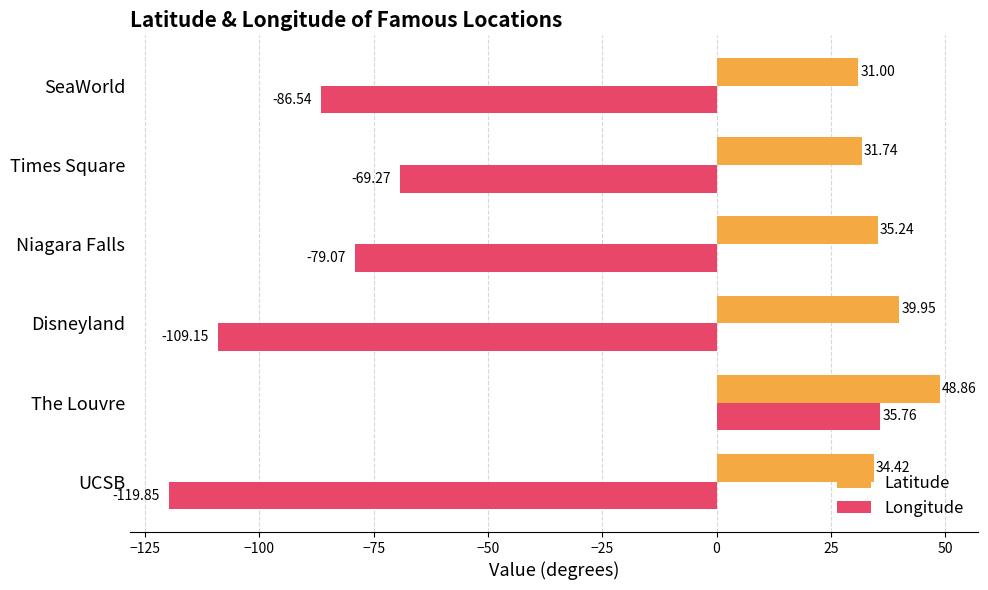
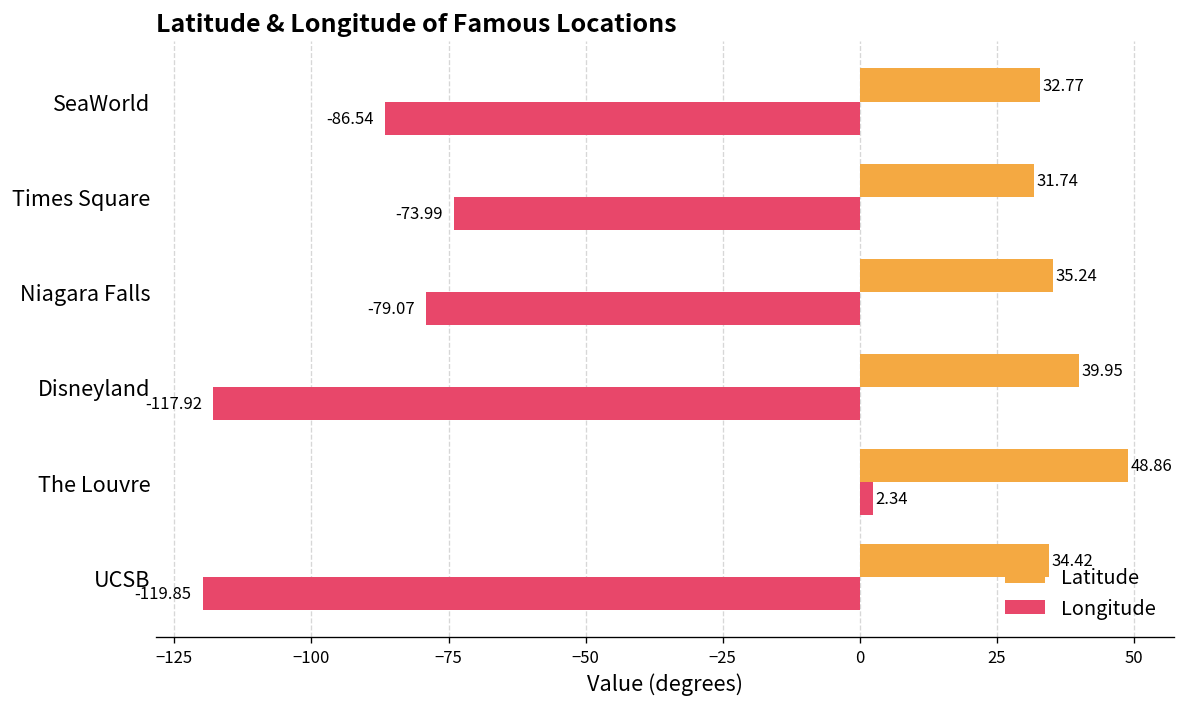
  {
    "Latitude": {
-     "SeaWorld": 31.00,
+     "SeaWorld": 32.77,
      "Times Square": 31.74,
      "Niagara Falls": 35.24,
      "Disneyland": 39.95,
      "The Louvre": 48.86,
      "UCSB": 34.42
    },
    "Longitude": {
      "SeaWorld": -86.54,
-     "Times Square": -69.27,
+     "Times Square": -73.99,
      "Niagara Falls": -79.07,
-     "Disneyland": -109.15,
-     "The Louvre": 35.76,
+     "Disneyland": -117.92,
+     "The Louvre": 2.34,
      "UCSB": -119.85
    }
  }
